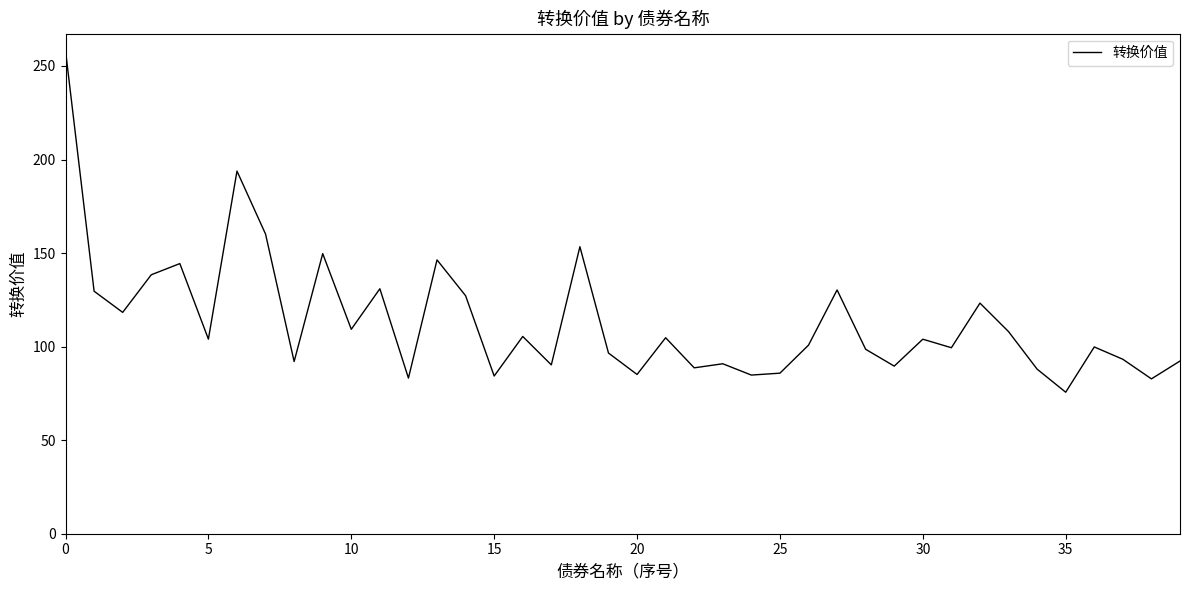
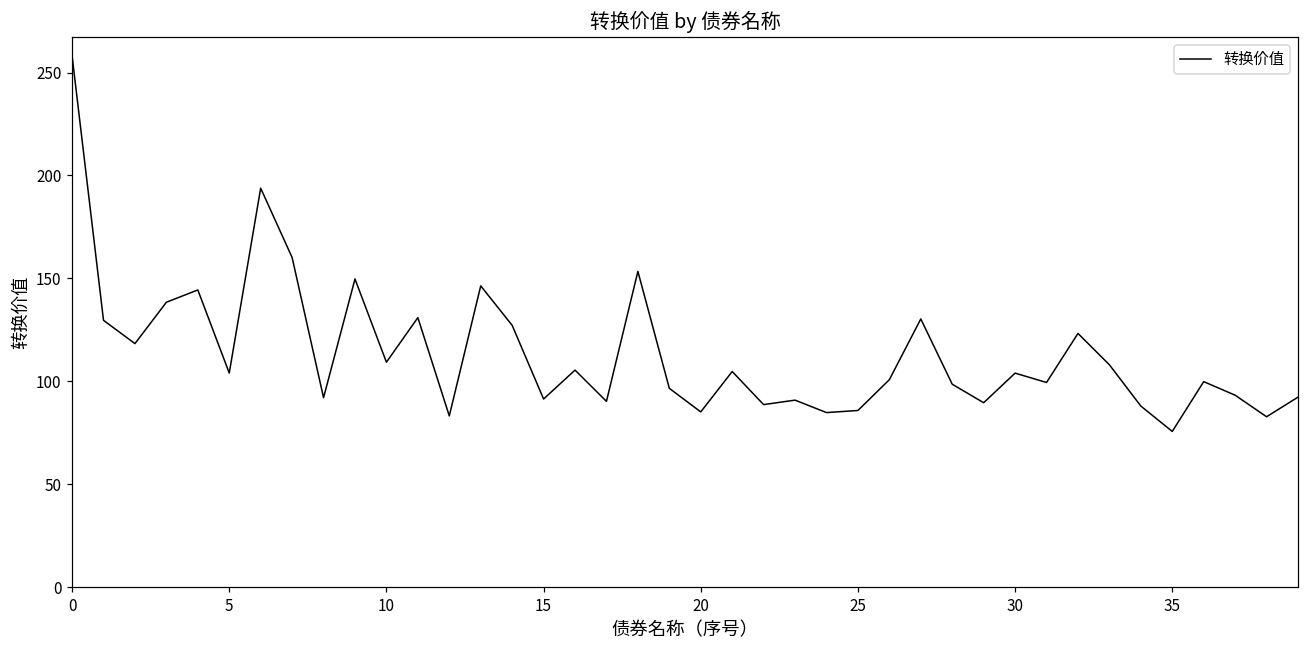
  {
    "0": 258,
    "5": 104,
    "10": 109,
-   "15": 84,
+   "15": 91,
    "20": 85,
    "25": 86,
    "30": 104,
    "35": 76
  }
